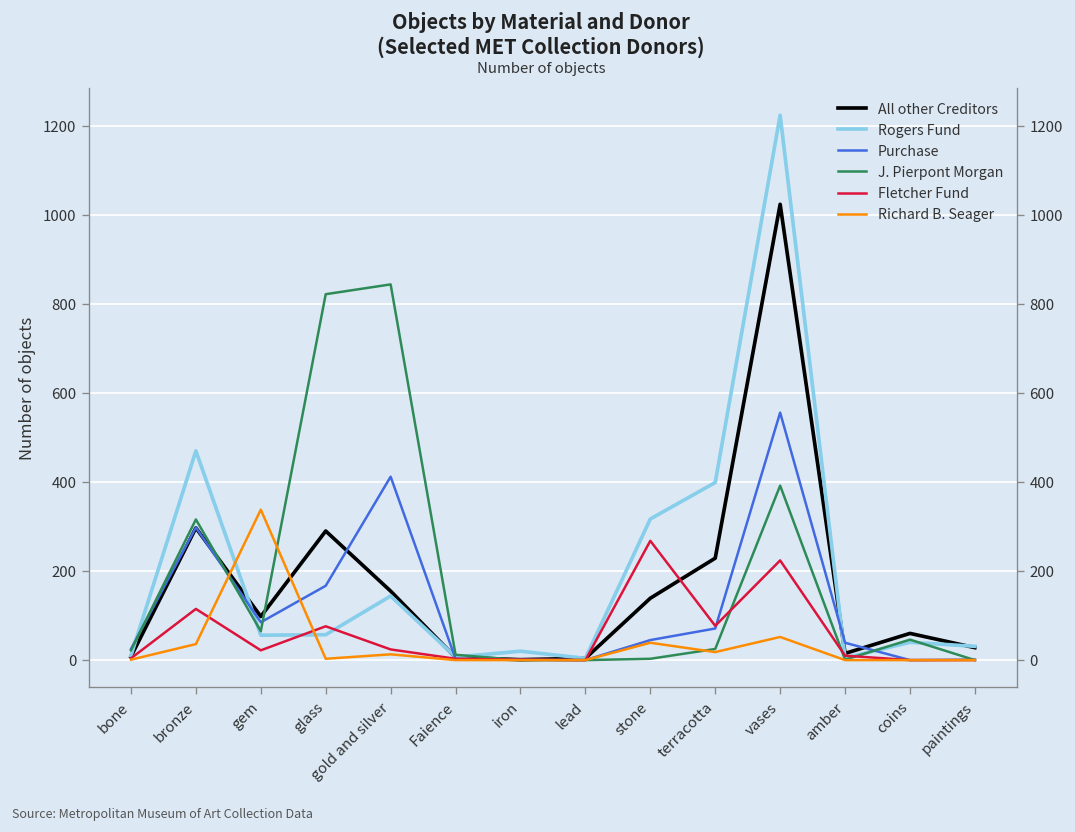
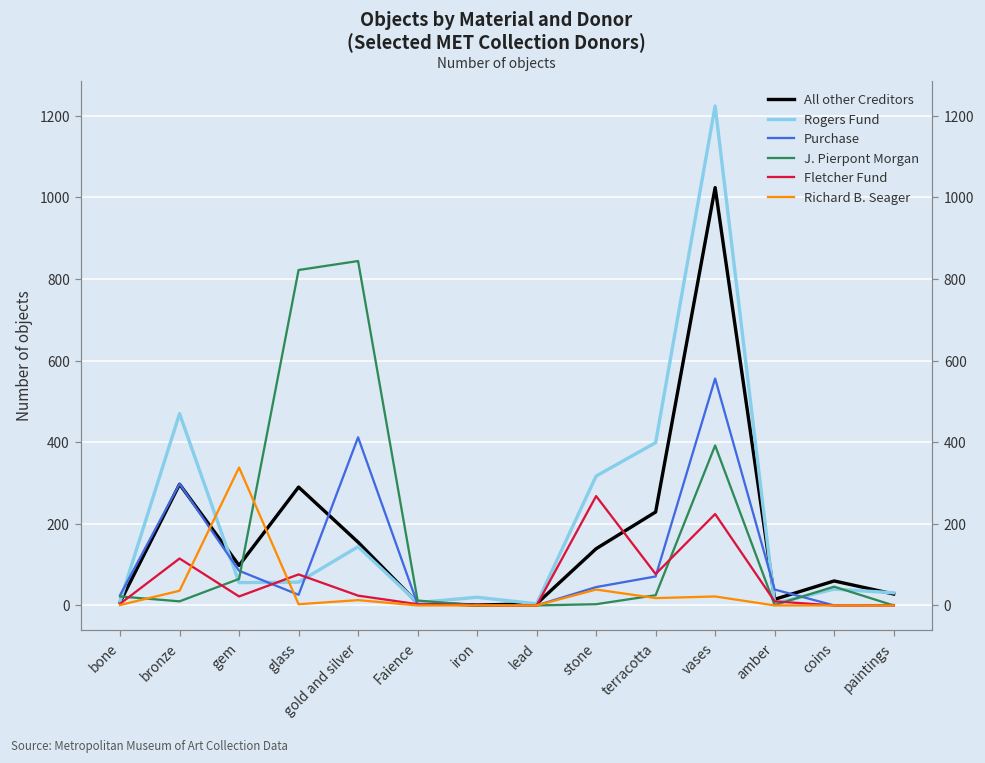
  {
    "All other Creditors": {
      "gem": 100,
      "glass": 290,
      "gold and silver": 160,
      "stone": 140,
      "terracotta": 230,
      "vases": 1020,
      "coins": 60
    },
    "Rogers Fund": {
      "bronze": 470,
      "gem": 60,
      "glass": 60,
      "gold and silver": 140,
      "iron": 20,
      "stone": 320,
      "terracotta": 400,
      "vases": 1220
    },
    "Purchase": {
      "gem": 90,
-     "glass": 170,
+     "glass": 30,
      "gold and silver": 410,
      "vases": 560,
      "amber": 40
    },
    "J. Pierpont Morgan": {
-     "bronze": 320,
+     "bronze": 10,
      "gem": 70,
      "glass": 820,
      "gold and silver": 840,
      "stone": 0,
      "terracotta": 30,
      "vases": 390
    },
    "Fletcher Fund": {
      "bronze": 120,
      "gem": 20,
      "glass": 80,
      "gold and silver": 20,
      "stone": 270,
      "vases": 220
    },
    "Richard B. Seager": {
      "bronze": 40,
      "gem": 340,
      "glass": 0,
      "gold and silver": 10,
      "terracotta": 20,
-     "vases": 50
+     "vases": 20
    }
  }
